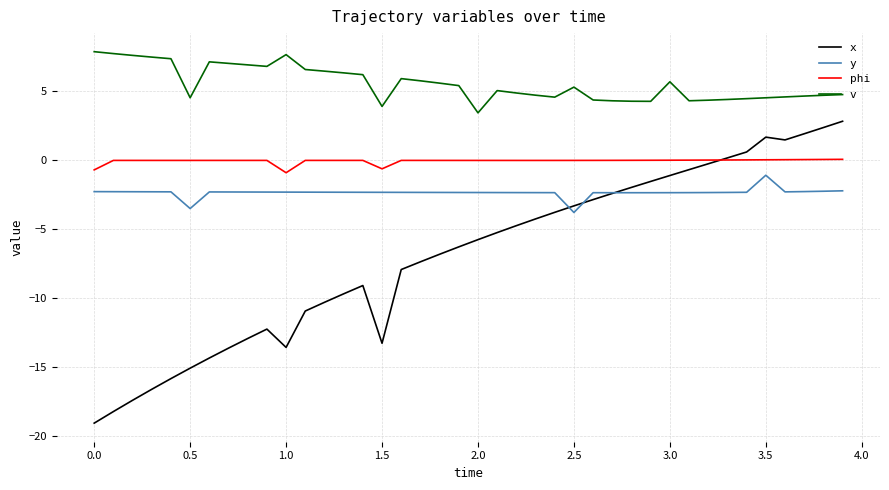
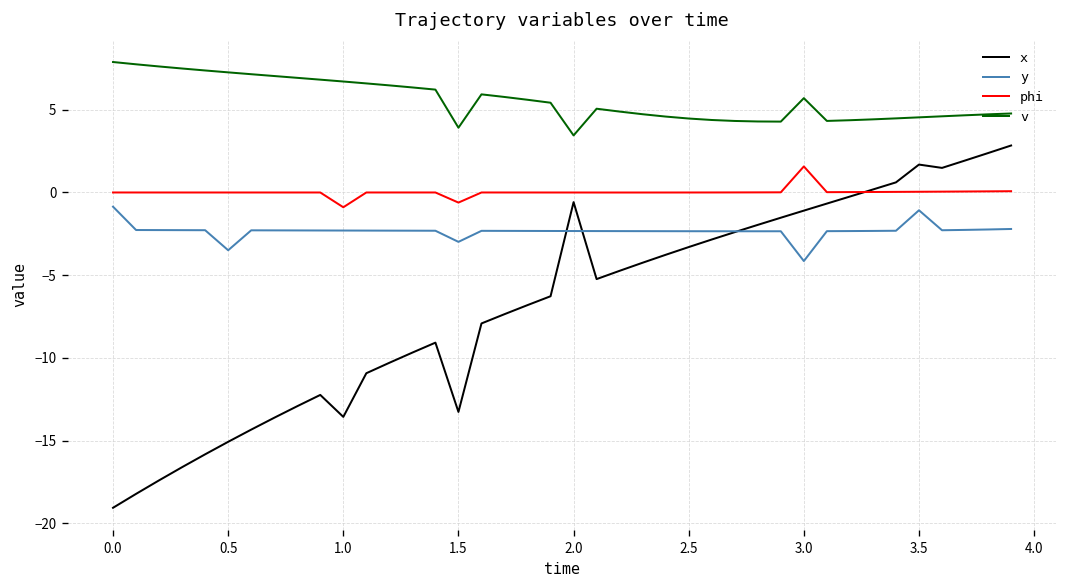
  {
    "x": {
      "0.0": -19.1,
      "0.5": -15.1,
      "1.0": -13.6,
      "1.5": -13.3,
-     "2.0": -5.7,
+     "2.0": -0.6,
      "2.5": -3.3,
      "3.0": -1.1,
      "3.5": 1.7
    },
    "y": {
-     "0.0": -2.3,
+     "0.0": -0.9,
      "0.5": -3.5,
      "1.0": -2.3,
-     "1.5": -2.3,
+     "1.5": -3.0,
      "2.0": -2.3,
-     "2.5": -3.8,
-     "3.0": -2.3,
+     "2.5": -2.3,
+     "3.0": -4.1,
      "3.5": -1.1
    },
    "phi": {
-     "0.0": -0.7,
+     "0.0": 0.0,
      "0.5": 0.0,
      "1.0": -0.9,
      "1.5": -0.6,
      "2.0": 0.0,
      "2.5": 0.0,
-     "3.0": 0.0,
+     "3.0": 1.6,
      "3.5": 0.0
    },
    "v": {
      "0.0": 7.9,
-     "0.5": 4.5,
-     "1.0": 7.7,
+     "0.5": 7.3,
+     "1.0": 6.7,
      "1.5": 3.9,
      "2.0": 3.4,
-     "2.5": 5.3,
+     "2.5": 4.5,
      "3.0": 5.7,
      "3.5": 4.5
    }
  }
